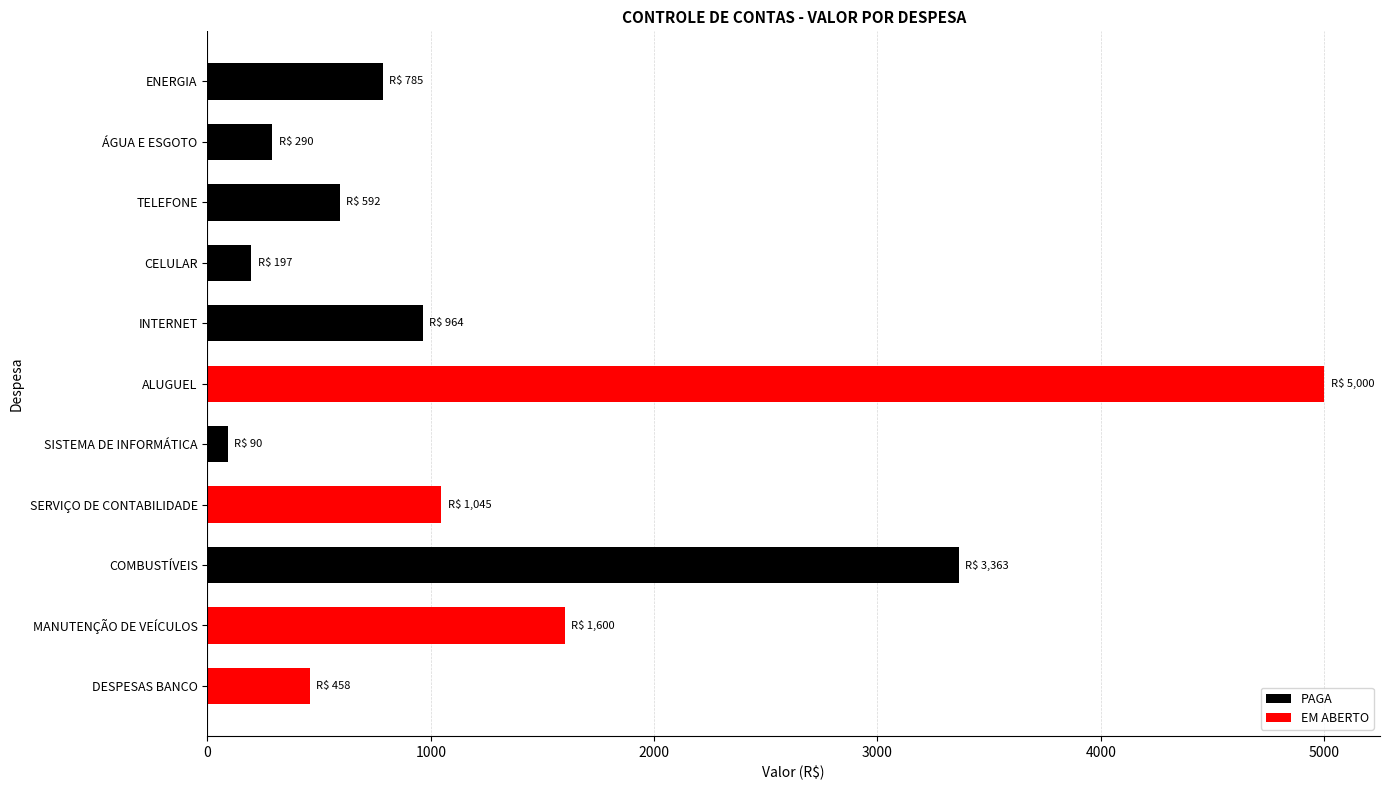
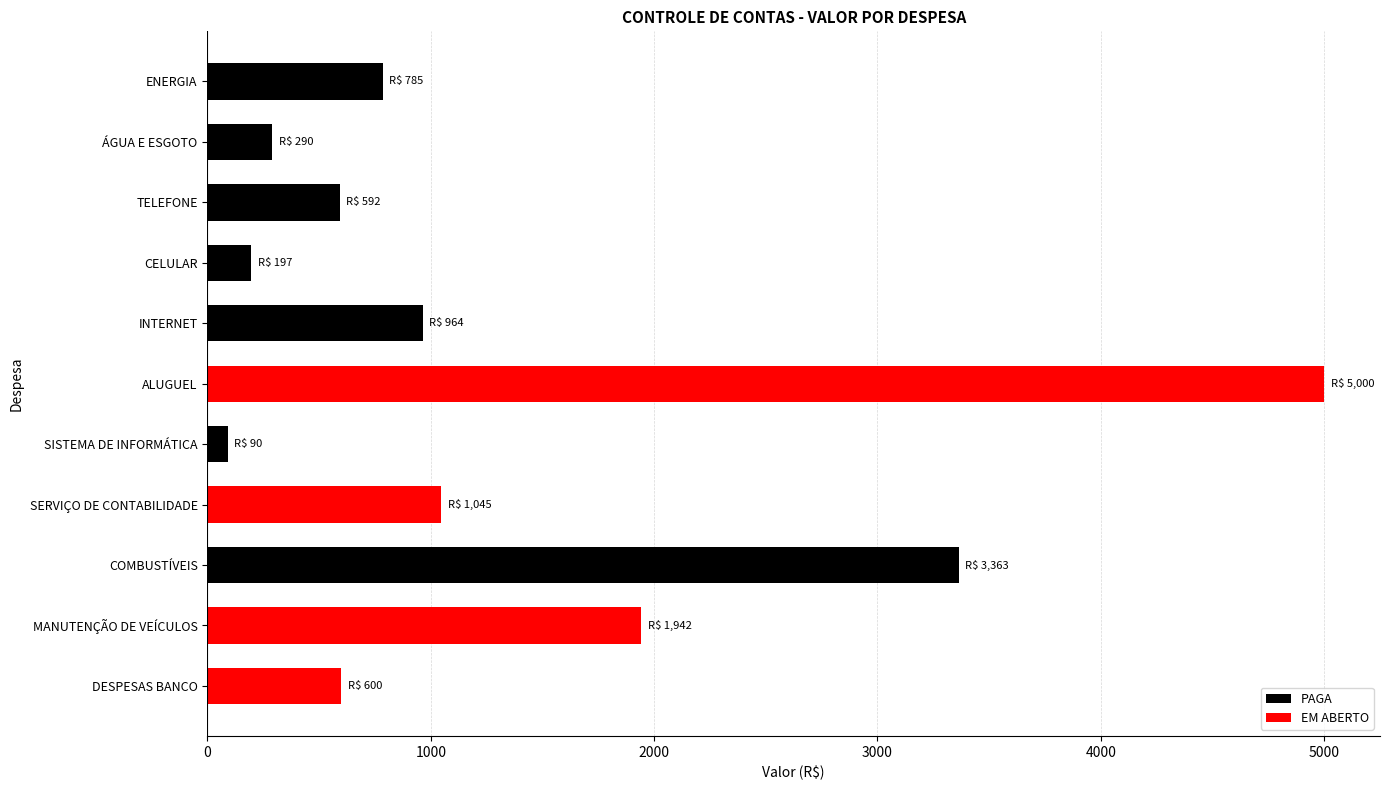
  {
    "ENERGIA": "785",
    "ÁGUA E ESGOTO": "290",
    "TELEFONE": "592",
    "CELULAR": "197",
    "INTERNET": "964",
    "ALUGUEL": "5,000",
    "SISTEMA DE INFORMÁTICA": "90",
    "SERVIÇO DE CONTABILIDADE": "1,045",
    "COMBUSTÍVEIS": "3,363",
-   "MANUTENÇÃO DE VEÍCULOS": "1,600",
-   "DESPESAS BANCO": "458"
+   "MANUTENÇÃO DE VEÍCULOS": "1,942",
+   "DESPESAS BANCO": "600"
  }
